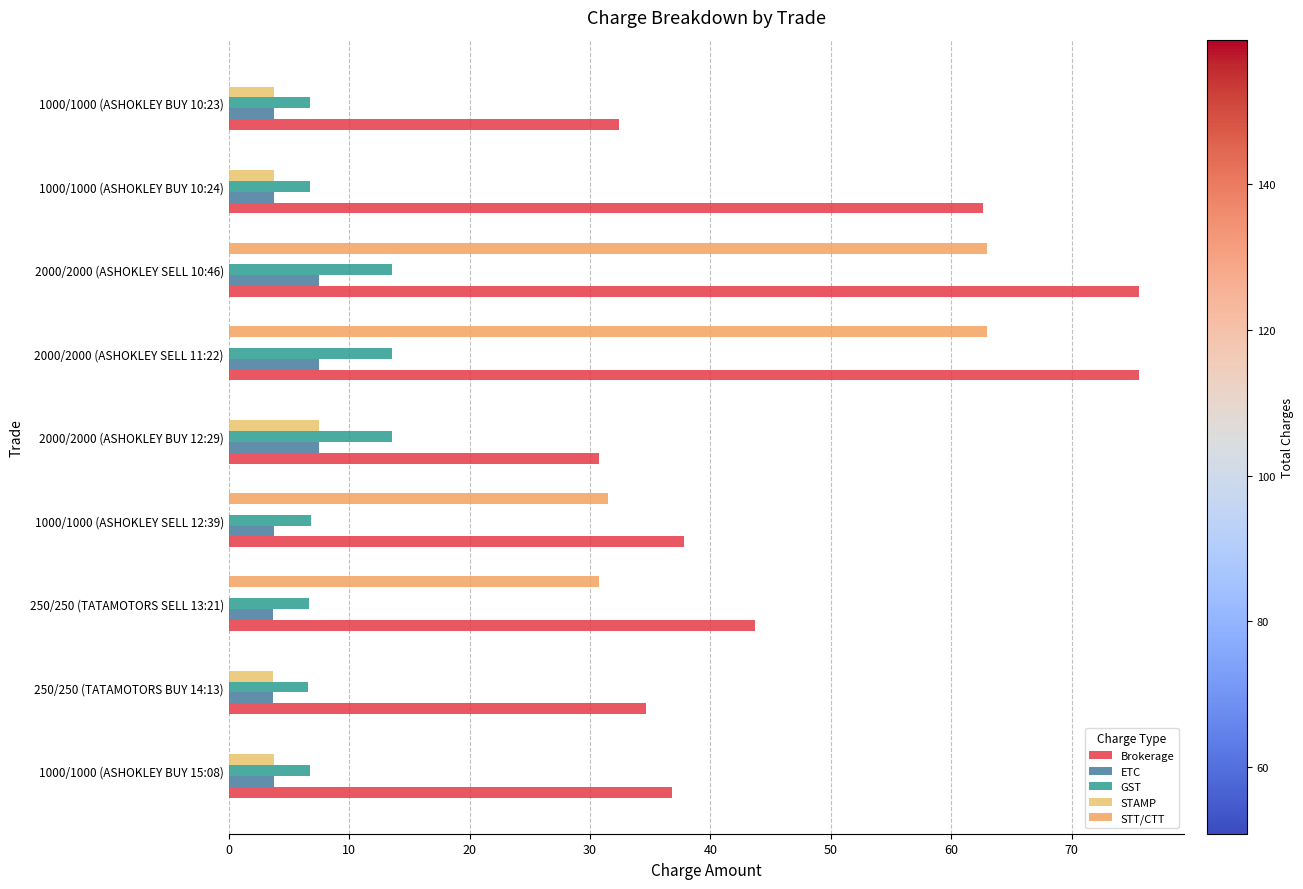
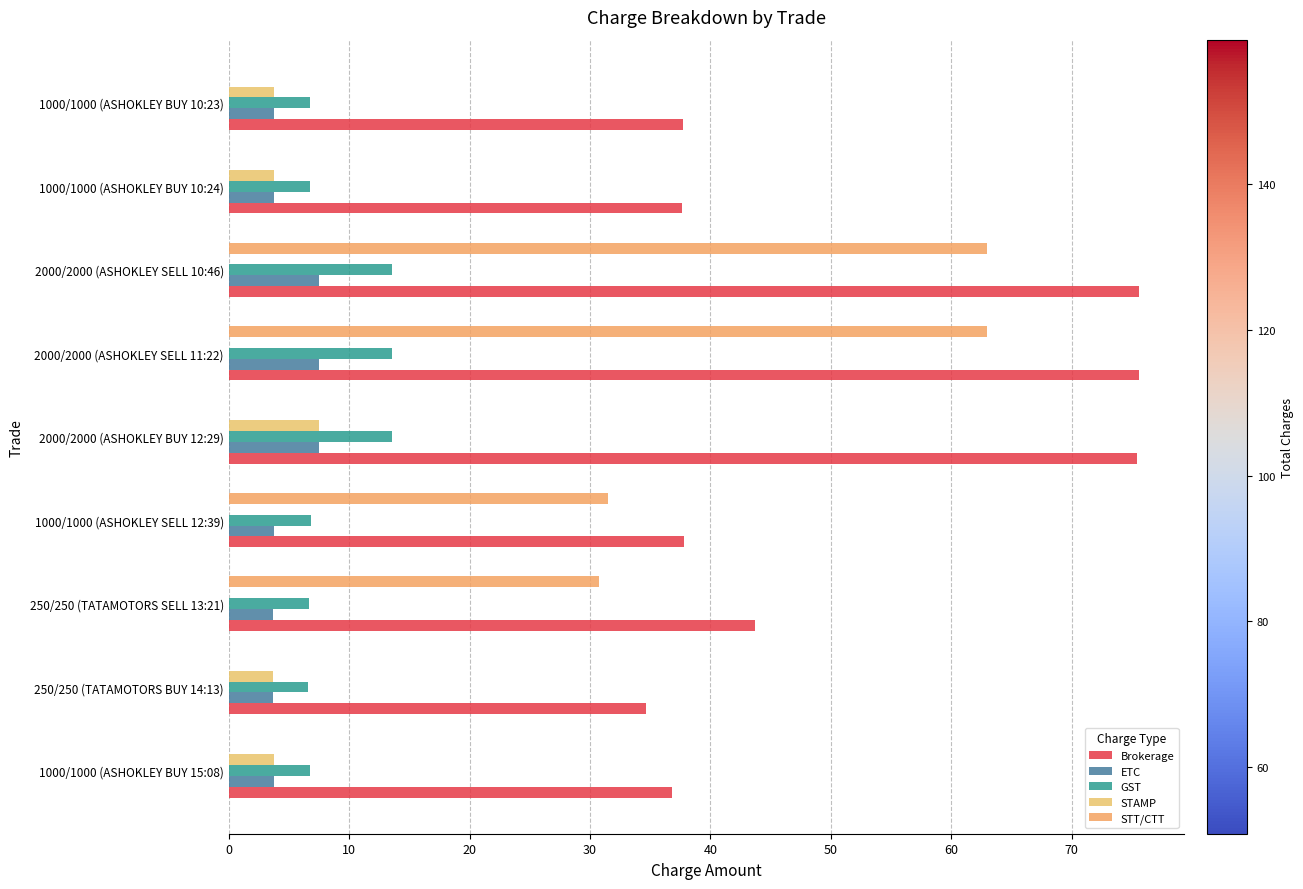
  {
    "Brokerage": {
-     "1000/1000 (ASHOKLEY BUY 10:23)": 32.4,
-     "1000/1000 (ASHOKLEY BUY 10:24)": 62.7,
+     "1000/1000 (ASHOKLEY BUY 10:23)": 37.7,
+     "1000/1000 (ASHOKLEY BUY 10:24)": 37.7,
      "2000/2000 (ASHOKLEY SELL 10:46)": 75.6,
      "2000/2000 (ASHOKLEY SELL 11:22)": 75.6,
-     "2000/2000 (ASHOKLEY BUY 12:29)": 30.8,
+     "2000/2000 (ASHOKLEY BUY 12:29)": 75.4,
      "1000/1000 (ASHOKLEY SELL 12:39)": 37.8,
      "250/250 (TATAMOTORS SELL 13:21)": 43.7,
      "250/250 (TATAMOTORS BUY 14:13)": 34.7,
      "1000/1000 (ASHOKLEY BUY 15:08)": 36.8
    }
  }
